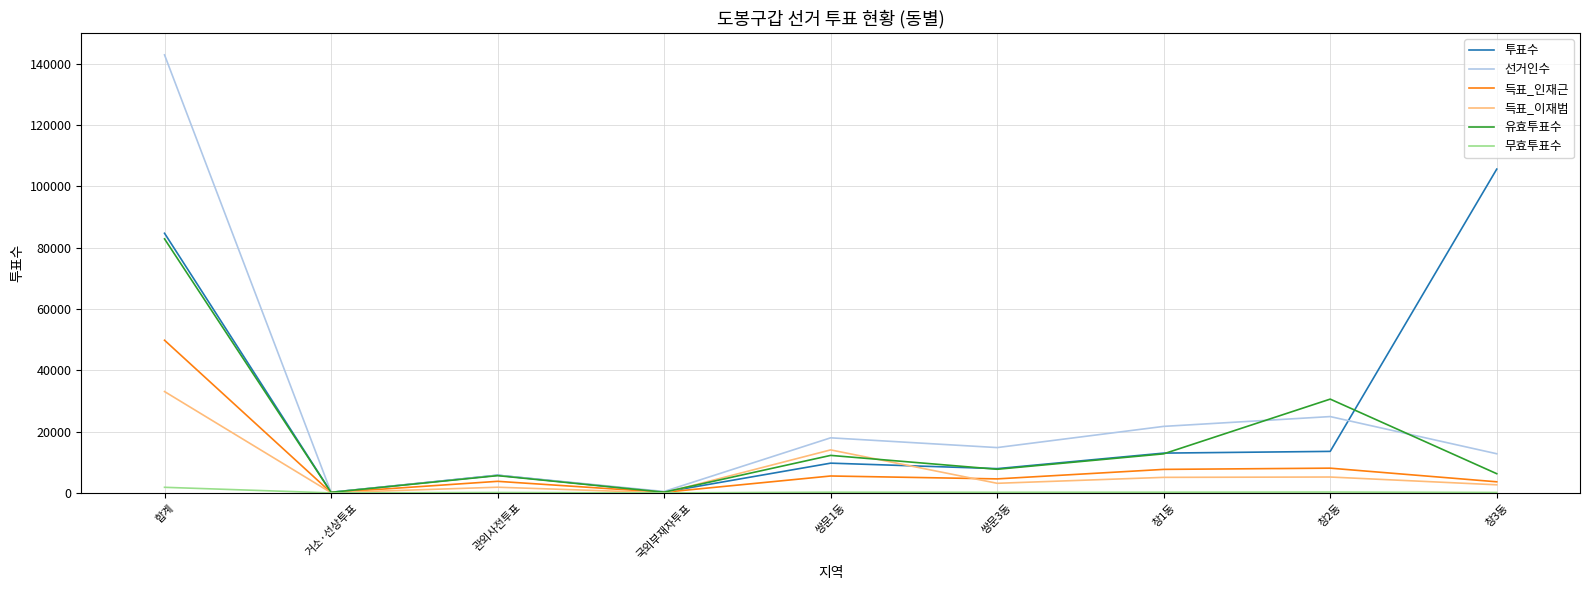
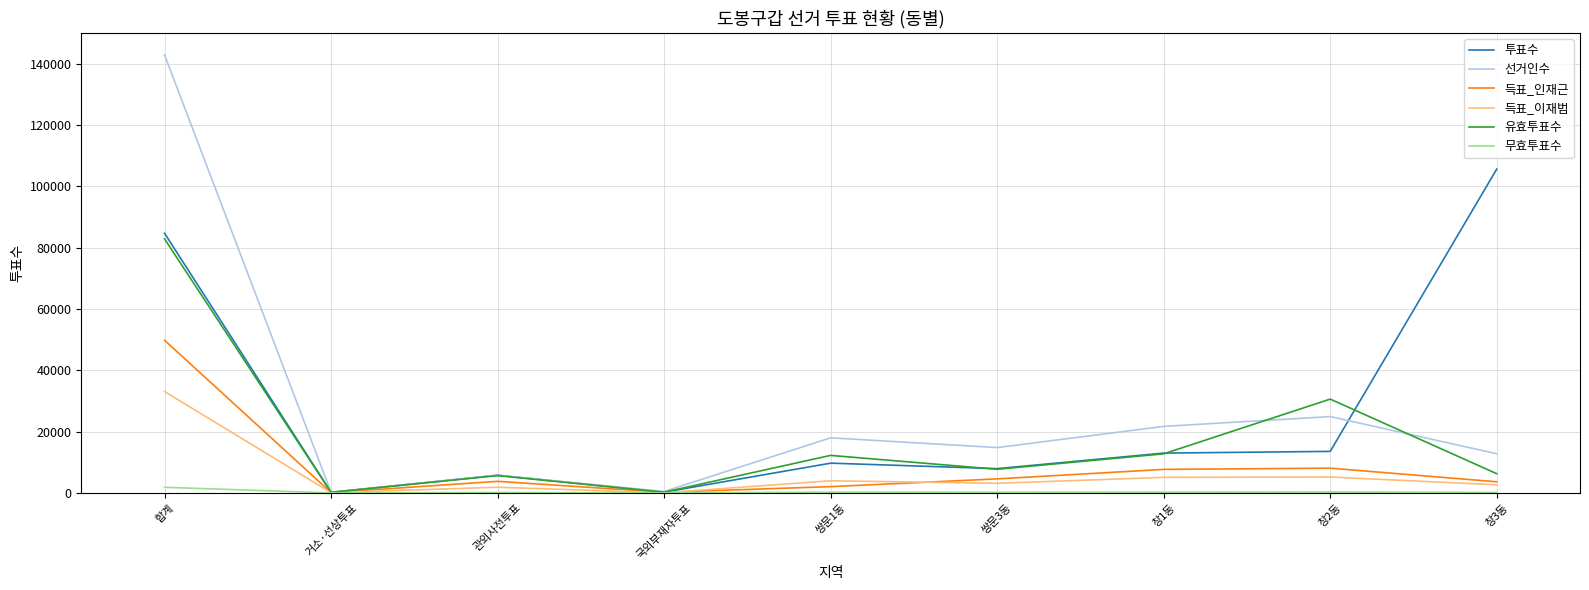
  {
    "투표수": {
      "합계": 85000,
      "쌍문1동": 10000,
      "창2동": 14000,
      "창3동": 106000
    },
    "선거인수": {
      "합계": 143000,
      "쌍문1동": 18000,
      "쌍문3동": 15000,
      "창1동": 22000,
      "창2동": 25000,
      "창3동": 13000
    },
    "득표_인재근": {
      "합계": 50000,
      "관외사전투표": 4000,
-     "쌍문1동": 6000,
+     "쌍문1동": 2000,
      "쌍문3동": 5000,
      "창1동": 8000,
      "창2동": 8000,
      "창3동": 4000
    },
    "득표_이재범": {
      "합계": 33000,
      "관외사전투표": 2000,
-     "쌍문1동": 14000,
+     "쌍문1동": 4000,
      "쌍문3동": 3000,
      "창1동": 5000,
      "창2동": 5000,
      "창3동": 3000
    },
    "유효투표수": {
      "합계": 83000,
      "쌍문1동": 12000,
      "창2동": 31000,
      "창3동": 6000
    },
    "무효투표수": {
      "합계": 2000,
      "관외사전투표": 0,
      "쌍문1동": 0,
      "쌍문3동": 0,
      "창1동": 0,
      "창2동": 0,
      "창3동": 0
    }
  }
